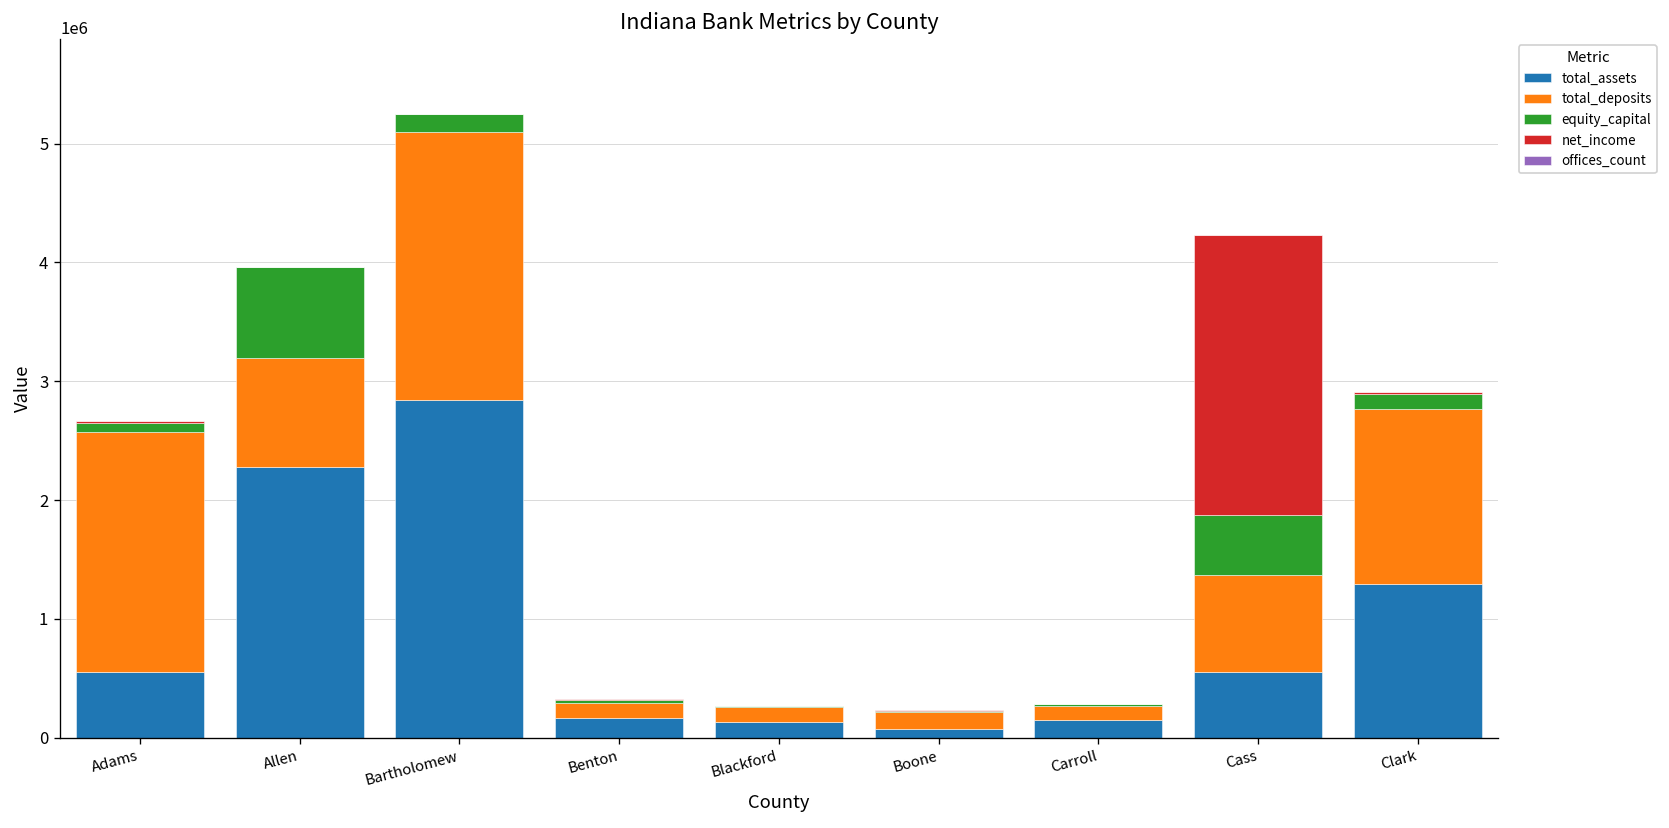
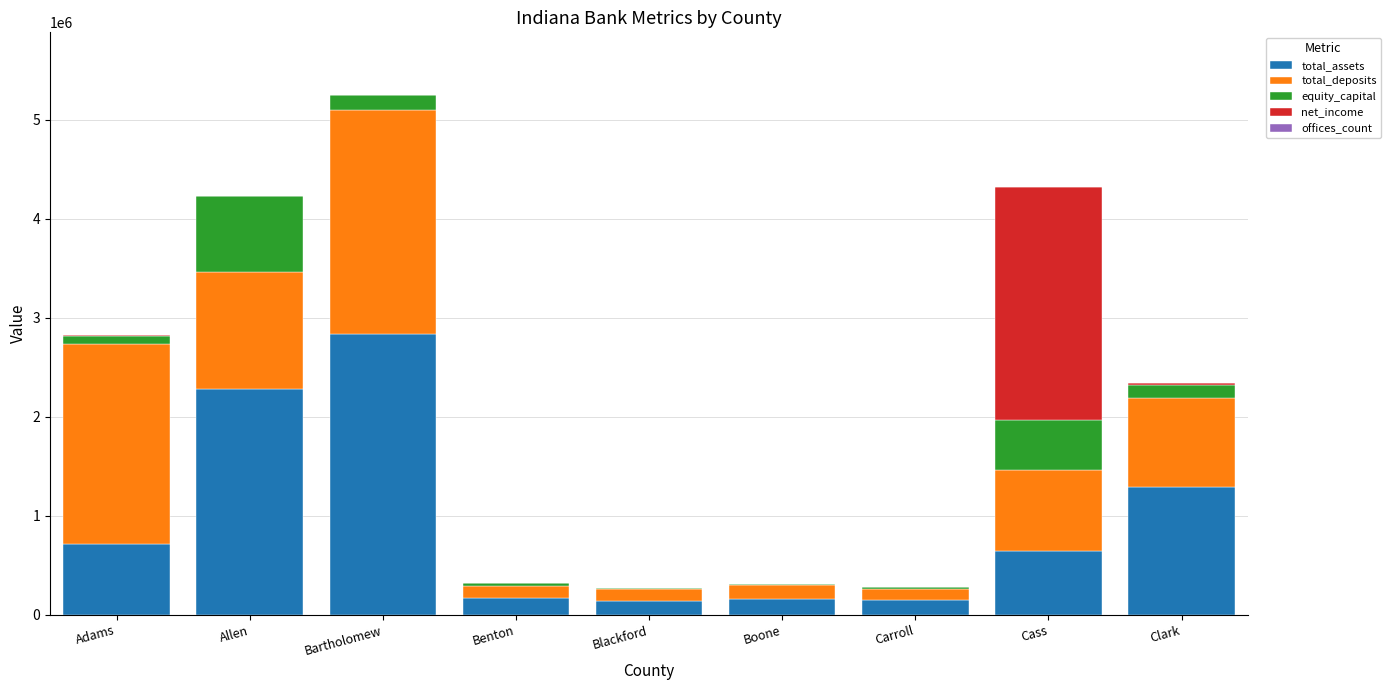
  {
    "total_assets": {
-     "Adams": 500000,
+     "Adams": 700000,
      "Allen": 2300000,
      "Bartholomew": 2800000,
      "Benton": 200000,
      "Blackford": 100000,
-     "Boone": 100000,
+     "Boone": 200000,
      "Carroll": 200000,
-     "Cass": 560000,
+     "Cass": 640000,
      "Clark": 1300000
    },
    "total_deposits": {
      "Adams": 2000000,
-     "Allen": 900000,
+     "Allen": 1200000,
      "Bartholomew": 2300000,
      "Benton": 100000,
      "Blackford": 100000,
      "Boone": 100000,
      "Carroll": 100000,
      "Cass": 800000,
-     "Clark": 1500000
+     "Clark": 900000
    },
    "equity_capital": {
      "Adams": 100000,
      "Allen": 800000,
      "Bartholomew": 200000,
      "Cass": 500000,
      "Clark": 100000
    },
    "offices_count": {
      "Cass": 2400000
    }
  }
